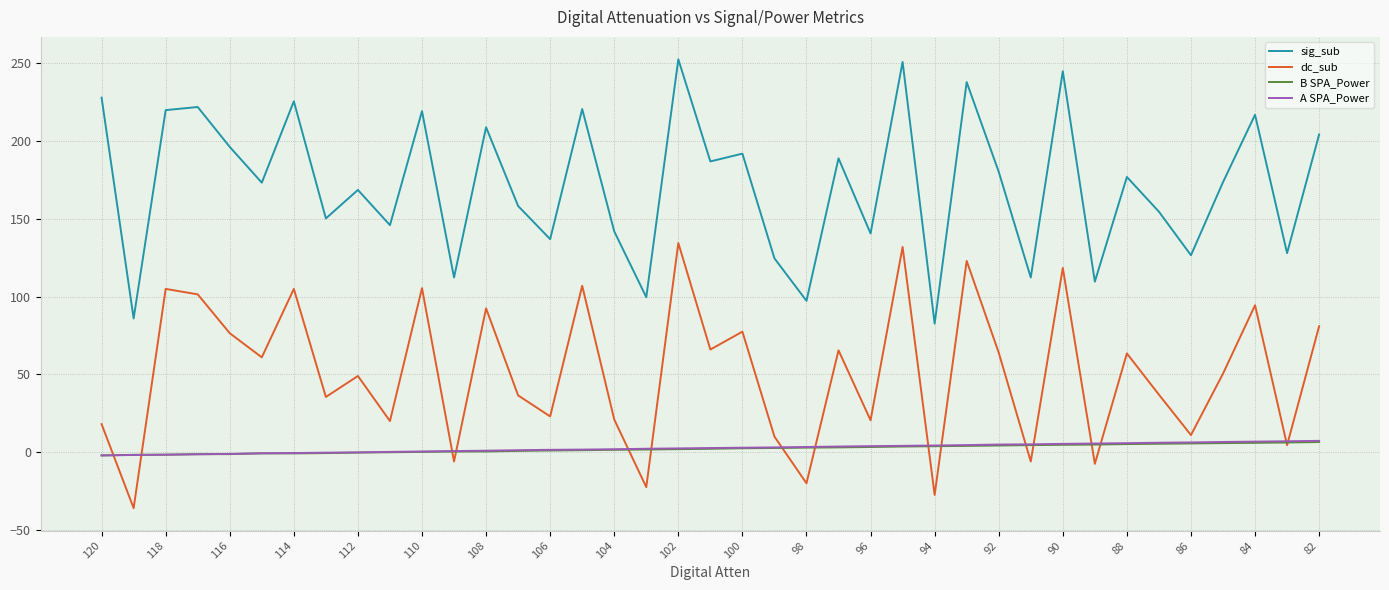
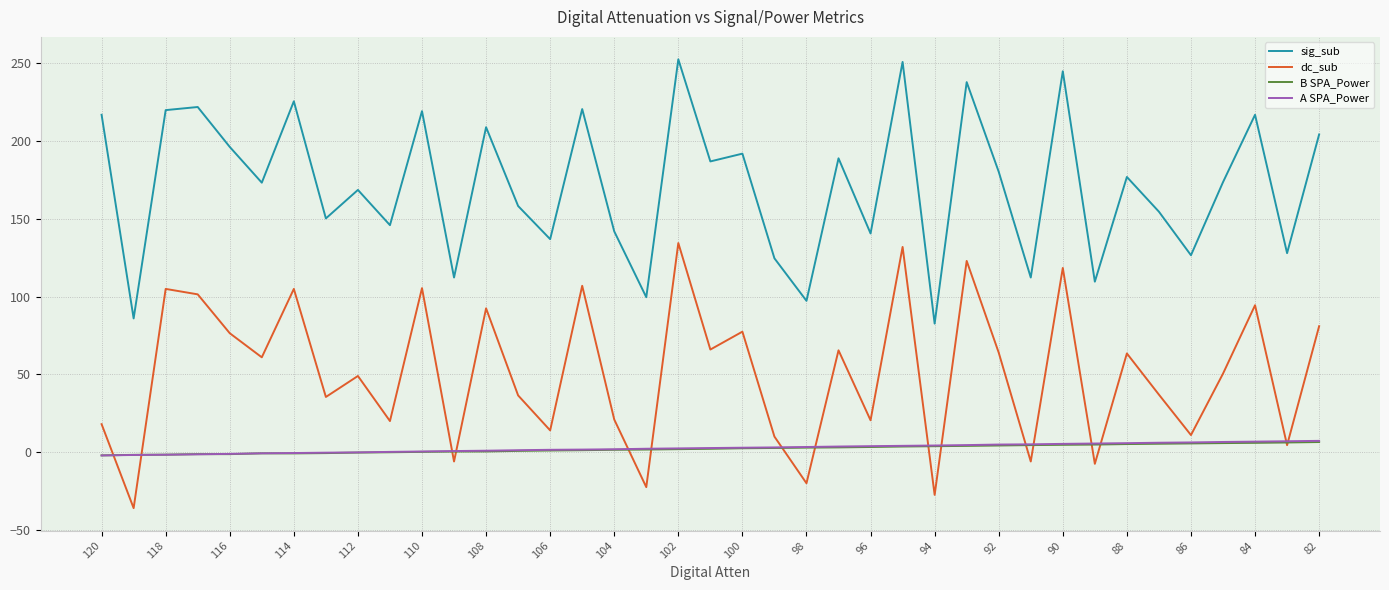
  {
    "sig_sub": {
-     "120": 228,
+     "120": 217,
      "118": 220,
      "116": 196,
      "114": 226,
      "112": 169,
      "110": 219,
      "108": 209,
      "106": 137,
      "104": 142,
      "102": 253,
      "100": 192,
      "98": 97,
      "96": 141,
      "94": 83,
      "92": 180,
      "90": 245,
      "88": 177,
      "86": 127,
      "84": 217,
      "82": 204
    },
    "dc_sub": {
      "120": 18,
      "118": 105,
      "116": 77,
      "114": 105,
      "112": 49,
      "110": 106,
      "108": 93,
-     "106": 23,
+     "106": 14,
      "104": 21,
      "102": 135,
      "100": 78,
      "98": -20,
      "96": 21,
      "94": -28,
      "92": 64,
      "90": 119,
      "88": 64,
      "86": 11,
      "84": 95,
      "82": 81
    }
  }
